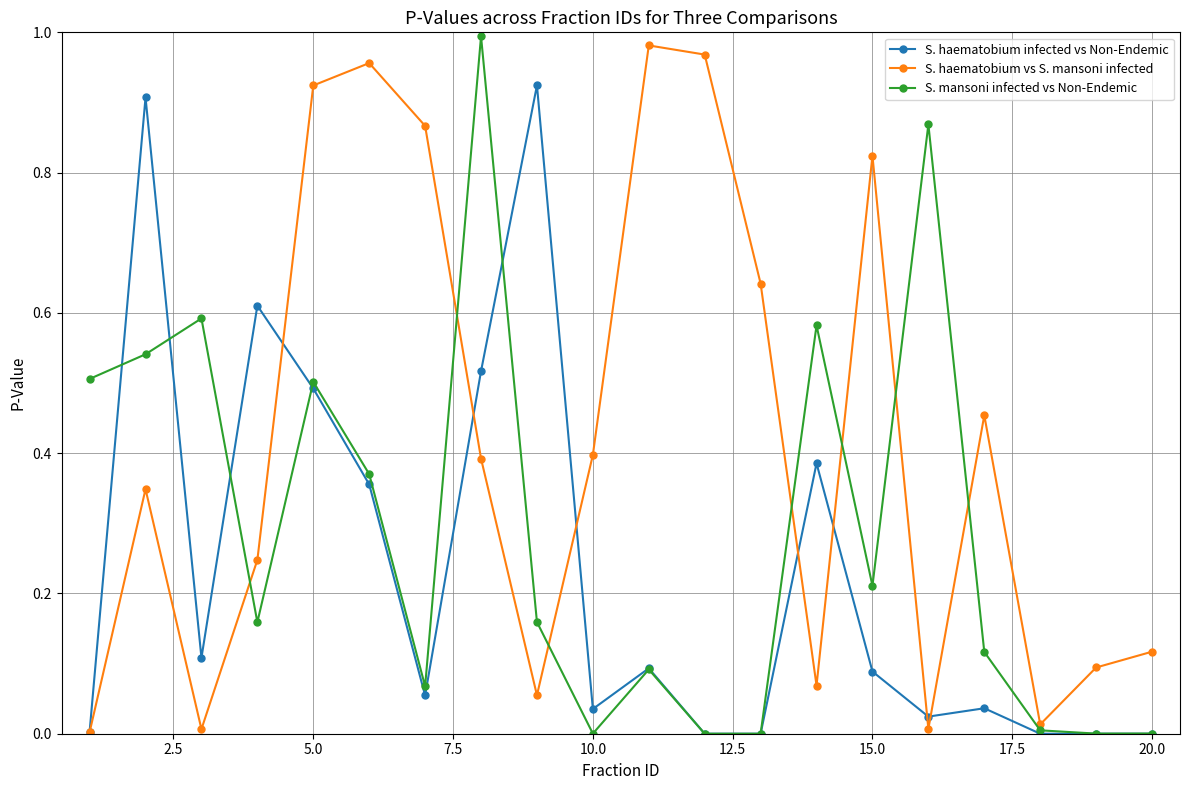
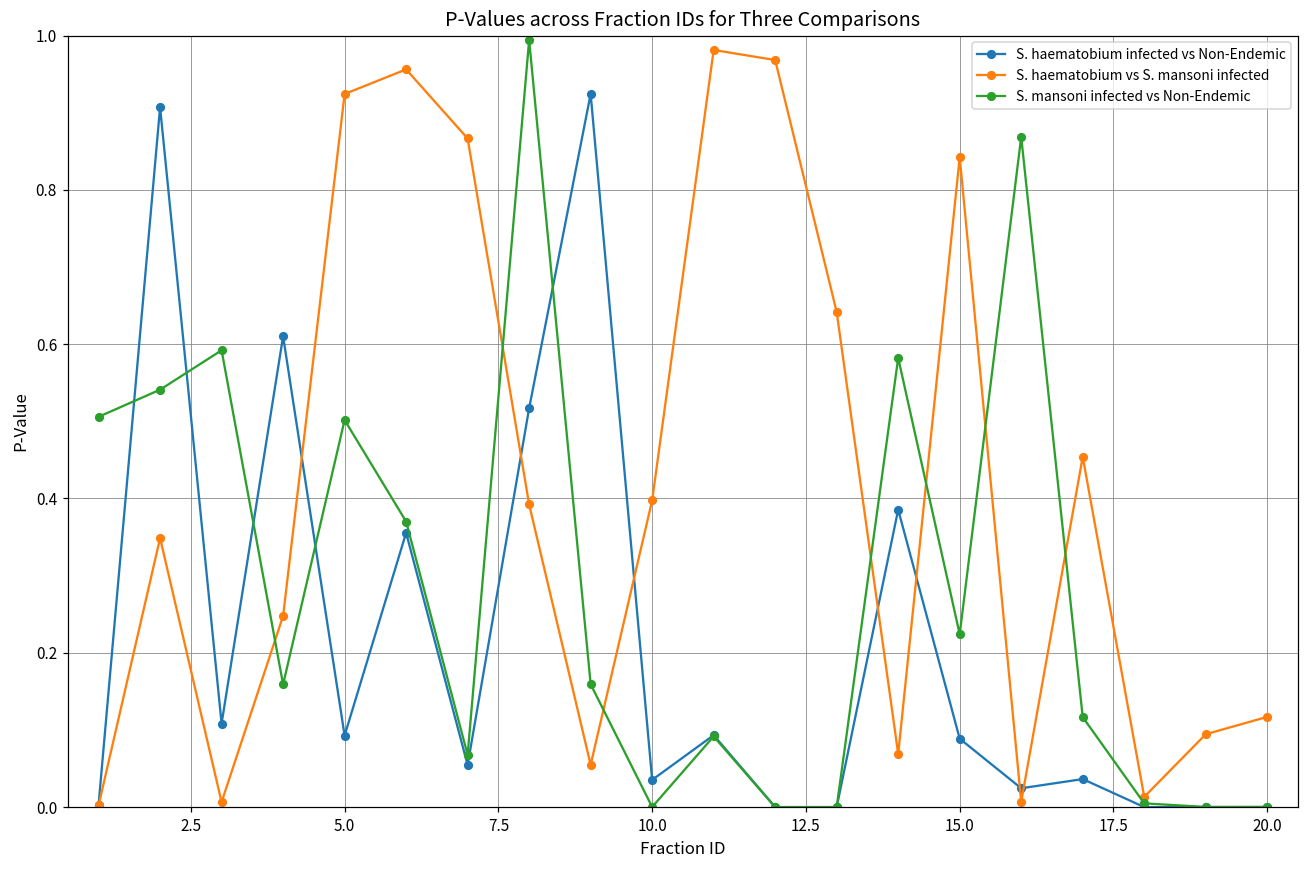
  {
    "S. haematobium infected vs Non-Endemic": {
-     "5.0": 0.49,
+     "5.0": 0.09,
      "10.0": 0.04,
      "15.0": 0.09
    },
    "S. haematobium vs S. mansoni infected": {
      "5.0": 0.92,
      "10.0": 0.40,
-     "15.0": 0.82,
+     "15.0": 0.84,
      "20.0": 0.12
    },
    "S. mansoni infected vs Non-Endemic": {
      "5.0": 0.50,
      "10.0": 0.00,
-     "15.0": 0.21
+     "15.0": 0.22
    }
  }
